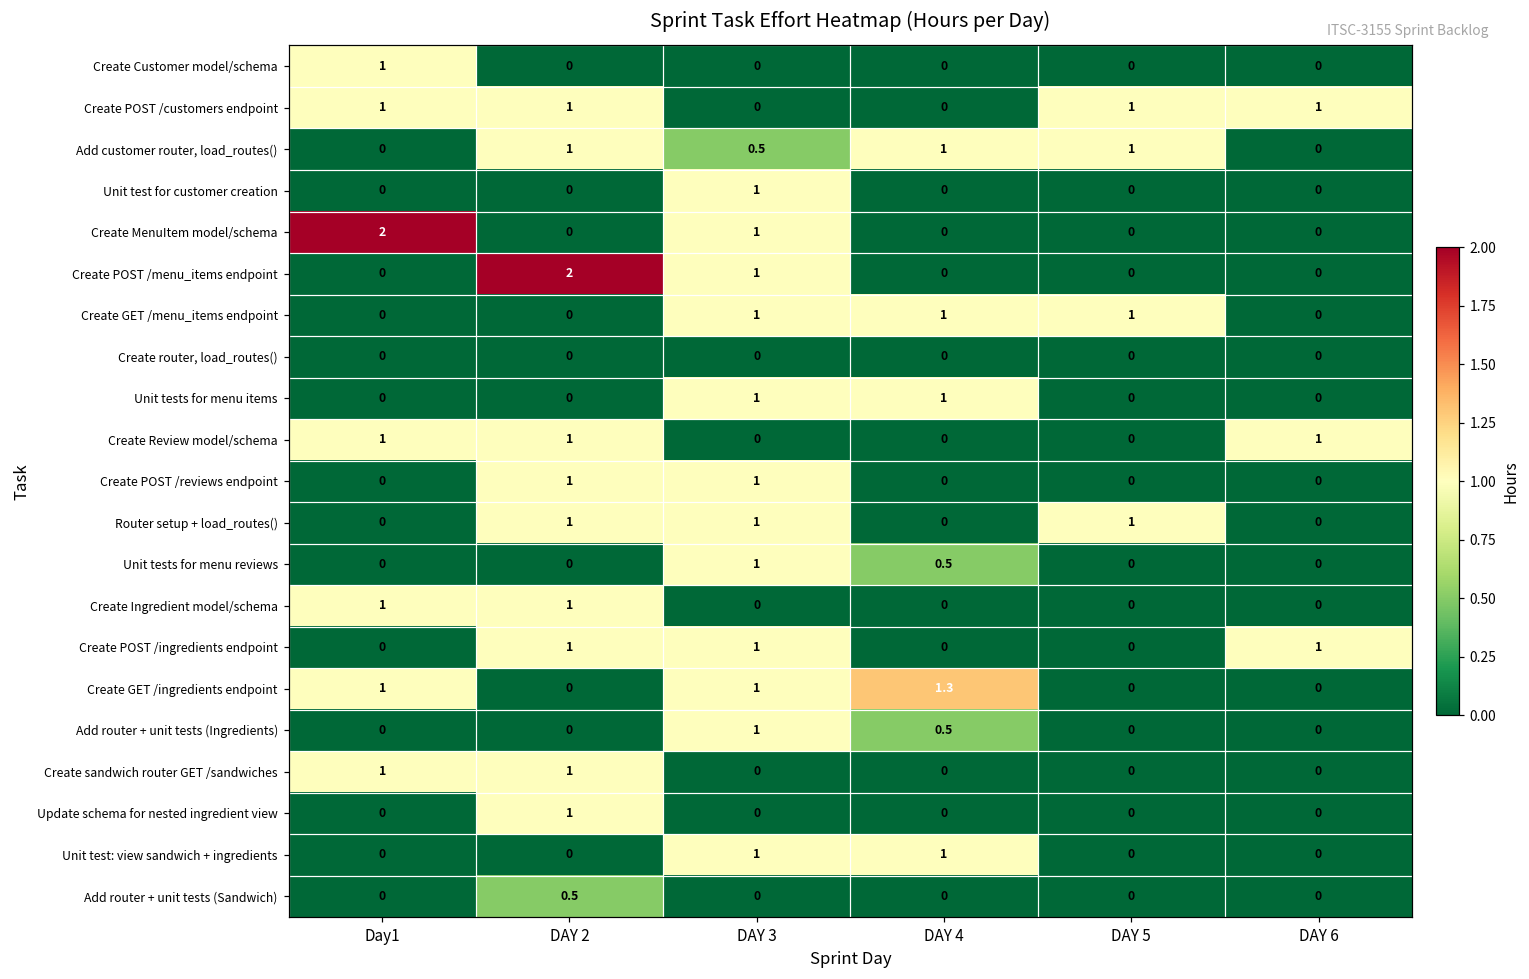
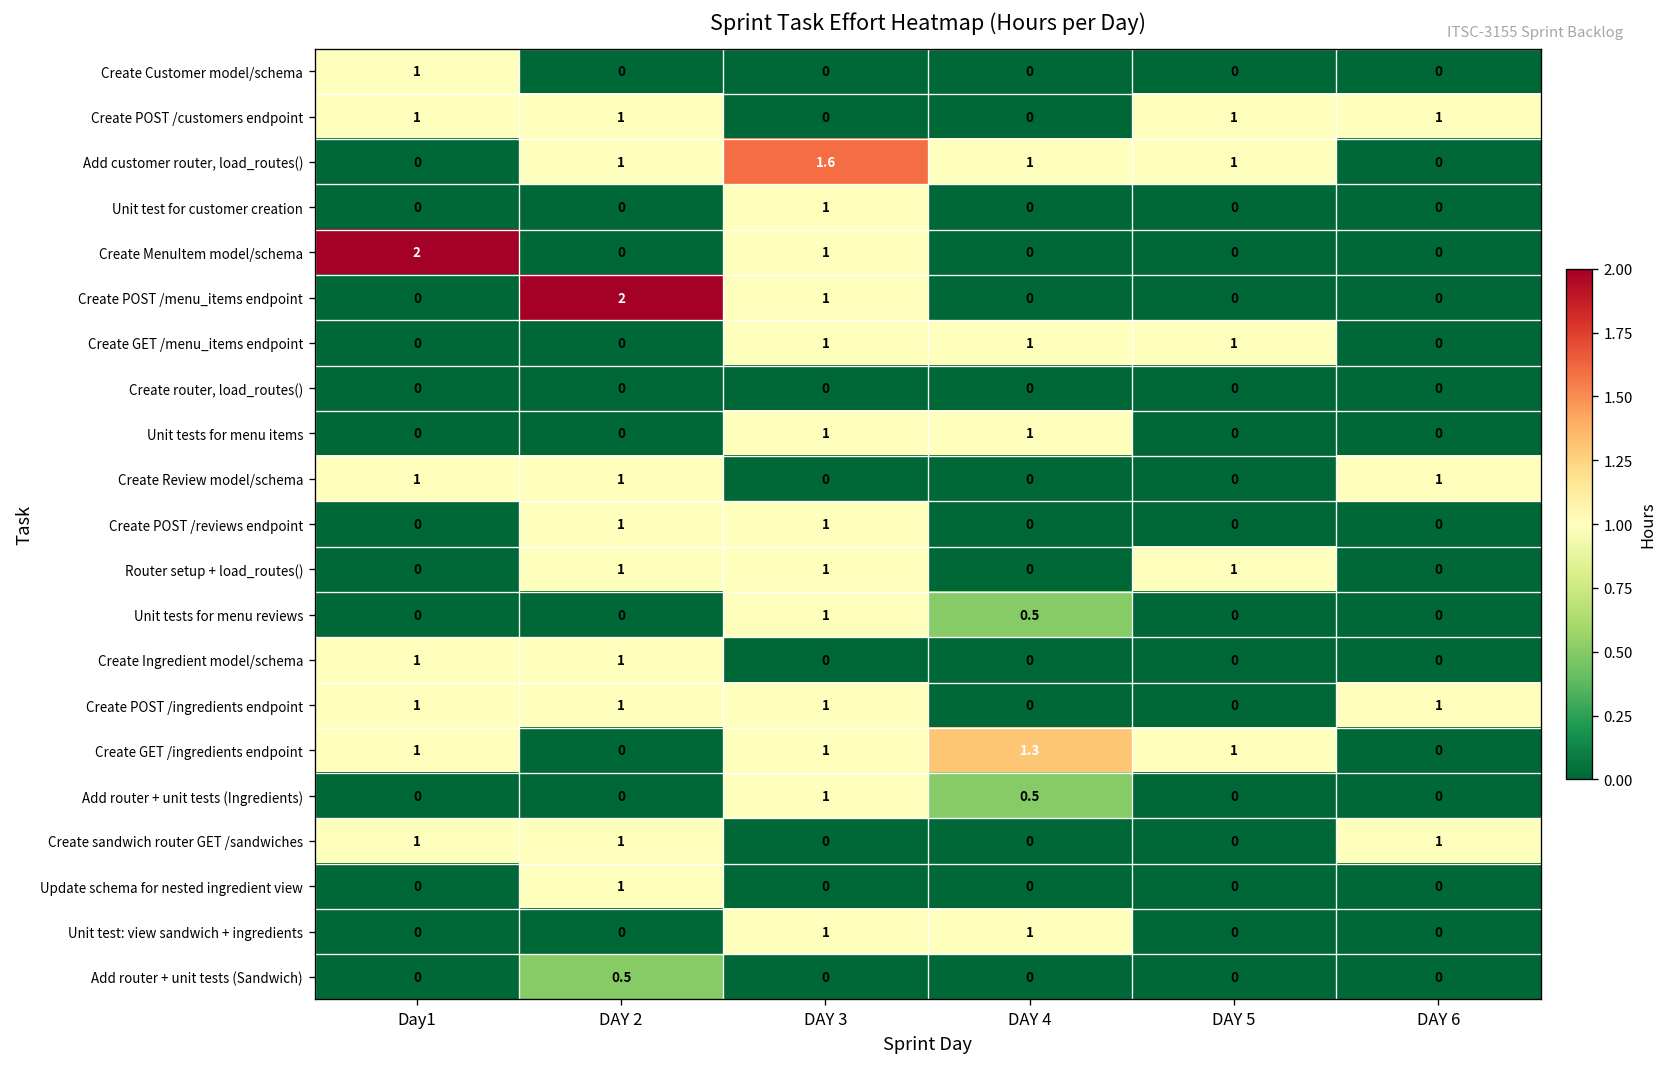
  {
    "Create Customer model/schema": {
      "Day1": 1,
      "DAY 2": 0,
      "DAY 3": 0,
      "DAY 4": 0,
      "DAY 5": 0,
      "DAY 6": 0
    },
    "Create POST /customers endpoint": {
      "Day1": 1,
      "DAY 2": 1,
      "DAY 3": 0,
      "DAY 4": 0,
      "DAY 5": 1,
      "DAY 6": 1
    },
    "Add customer router, load_routes()": {
      "Day1": 0,
      "DAY 2": 1,
-     "DAY 3": 0.5,
+     "DAY 3": 1.6,
      "DAY 4": 1,
      "DAY 5": 1,
      "DAY 6": 0
    },
    "Unit test for customer creation": {
      "Day1": 0,
      "DAY 2": 0,
      "DAY 3": 1,
      "DAY 4": 0,
      "DAY 5": 0,
      "DAY 6": 0
    },
    "Create MenuItem model/schema": {
      "Day1": 2,
      "DAY 2": 0,
      "DAY 3": 1,
      "DAY 4": 0,
      "DAY 5": 0,
      "DAY 6": 0
    },
    "Create POST /menu_items endpoint": {
      "Day1": 0,
      "DAY 2": 2,
      "DAY 3": 1,
      "DAY 4": 0,
      "DAY 5": 0,
      "DAY 6": 0
    },
    "Create GET /menu_items endpoint": {
      "Day1": 0,
      "DAY 2": 0,
      "DAY 3": 1,
      "DAY 4": 1,
      "DAY 5": 1,
      "DAY 6": 0
    },
    "Create router, load_routes()": {
      "Day1": 0,
      "DAY 2": 0,
      "DAY 3": 0,
      "DAY 4": 0,
      "DAY 5": 0,
      "DAY 6": 0
    },
    "Unit tests for menu items": {
      "Day1": 0,
      "DAY 2": 0,
      "DAY 3": 1,
      "DAY 4": 1,
      "DAY 5": 0,
      "DAY 6": 0
    },
    "Create Review model/schema": {
      "Day1": 1,
      "DAY 2": 1,
      "DAY 3": 0,
      "DAY 4": 0,
      "DAY 5": 0,
      "DAY 6": 1
    },
    "Create POST /reviews endpoint": {
      "Day1": 0,
      "DAY 2": 1,
      "DAY 3": 1,
      "DAY 4": 0,
      "DAY 5": 0,
      "DAY 6": 0
    },
    "Router setup + load_routes()": {
      "Day1": 0,
      "DAY 2": 1,
      "DAY 3": 1,
      "DAY 4": 0,
      "DAY 5": 1,
      "DAY 6": 0
    },
    "Unit tests for menu reviews": {
      "Day1": 0,
      "DAY 2": 0,
      "DAY 3": 1,
      "DAY 4": 0.5,
      "DAY 5": 0,
      "DAY 6": 0
    },
    "Create Ingredient model/schema": {
      "Day1": 1,
      "DAY 2": 1,
      "DAY 3": 0,
      "DAY 4": 0,
      "DAY 5": 0,
      "DAY 6": 0
    },
    "Create POST /ingredients endpoint": {
-     "Day1": 0,
+     "Day1": 1,
      "DAY 2": 1,
      "DAY 3": 1,
      "DAY 4": 0,
      "DAY 5": 0,
      "DAY 6": 1
    },
    "Create GET /ingredients endpoint": {
      "Day1": 1,
      "DAY 2": 0,
      "DAY 3": 1,
      "DAY 4": 1.3,
-     "DAY 5": 0,
+     "DAY 5": 1,
      "DAY 6": 0
    },
    "Add router + unit tests (Ingredients)": {
      "Day1": 0,
      "DAY 2": 0,
      "DAY 3": 1,
      "DAY 4": 0.5,
      "DAY 5": 0,
      "DAY 6": 0
    },
    "Create sandwich router GET /sandwiches": {
      "Day1": 1,
      "DAY 2": 1,
      "DAY 3": 0,
      "DAY 4": 0,
      "DAY 5": 0,
-     "DAY 6": 0
+     "DAY 6": 1
    },
    "Update schema for nested ingredient view": {
      "Day1": 0,
      "DAY 2": 1,
      "DAY 3": 0,
      "DAY 4": 0,
      "DAY 5": 0,
      "DAY 6": 0
    },
    "Unit test: view sandwich + ingredients": {
      "Day1": 0,
      "DAY 2": 0,
      "DAY 3": 1,
      "DAY 4": 1,
      "DAY 5": 0,
      "DAY 6": 0
    },
    "Add router + unit tests (Sandwich)": {
      "Day1": 0,
      "DAY 2": 0.5,
      "DAY 3": 0,
      "DAY 4": 0,
      "DAY 5": 0,
      "DAY 6": 0
    }
  }
